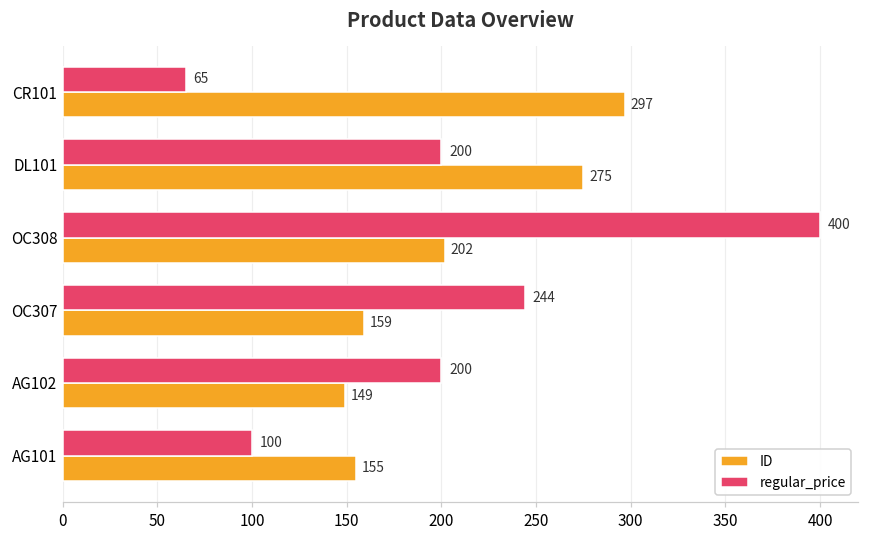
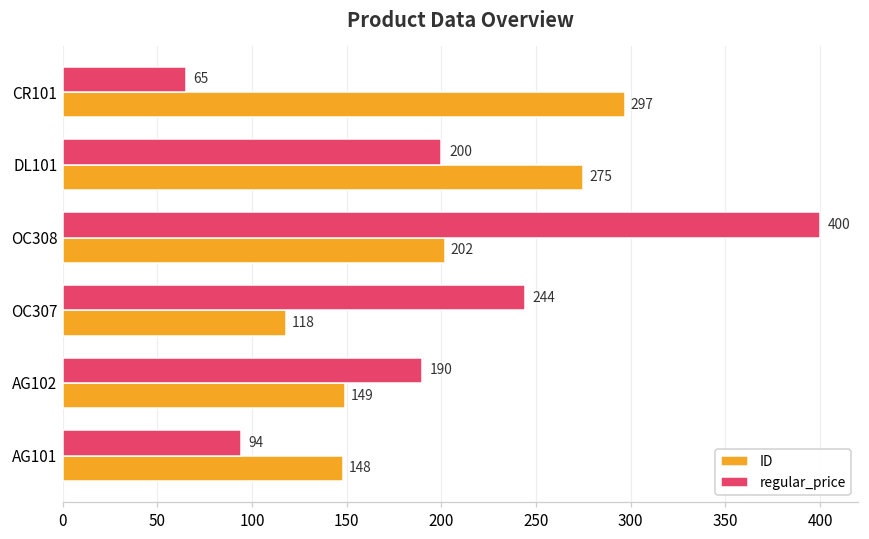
  {
    "ID": {
      "CR101": 297,
      "DL101": 275,
      "OC308": 202,
-     "OC307": 159,
+     "OC307": 118,
      "AG102": 149,
-     "AG101": 155
+     "AG101": 148
    },
    "regular_price": {
      "CR101": 65,
      "DL101": 200,
      "OC308": 400,
      "OC307": 244,
-     "AG102": 200,
-     "AG101": 100
+     "AG102": 190,
+     "AG101": 94
    }
  }
